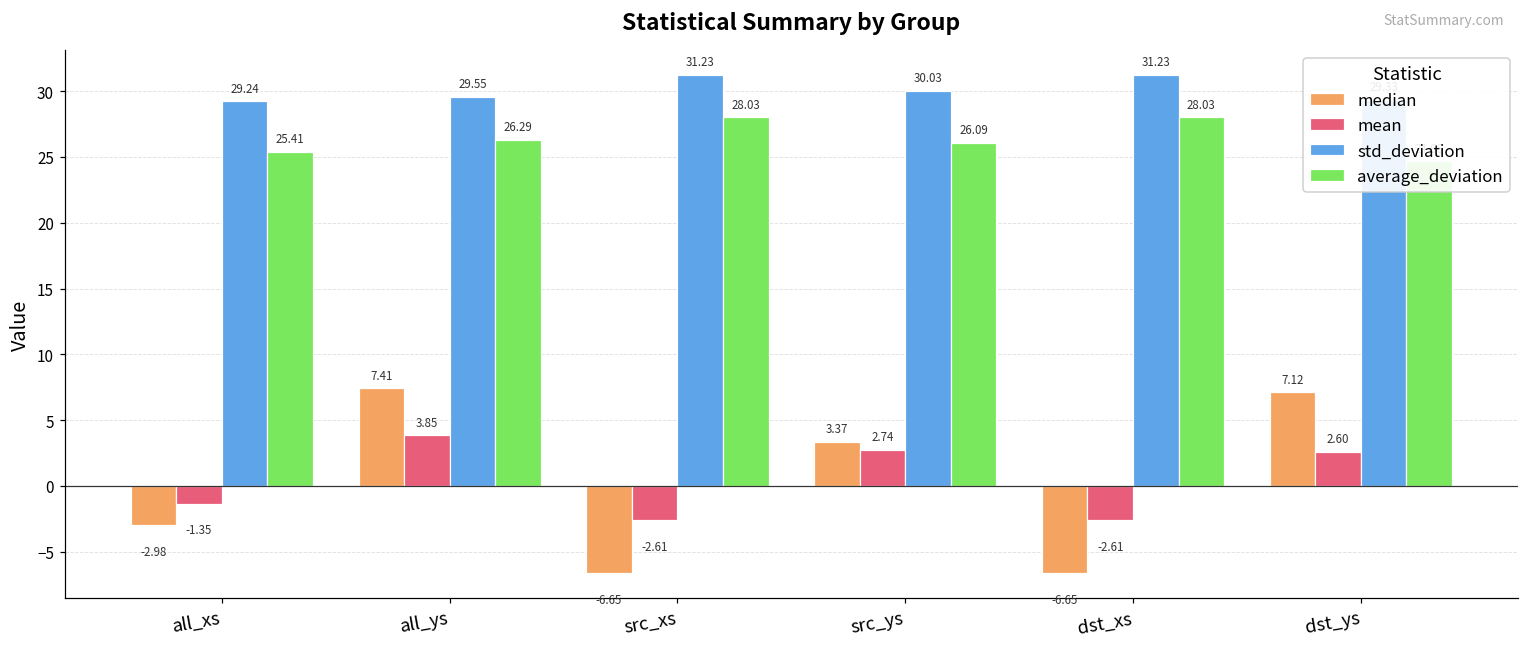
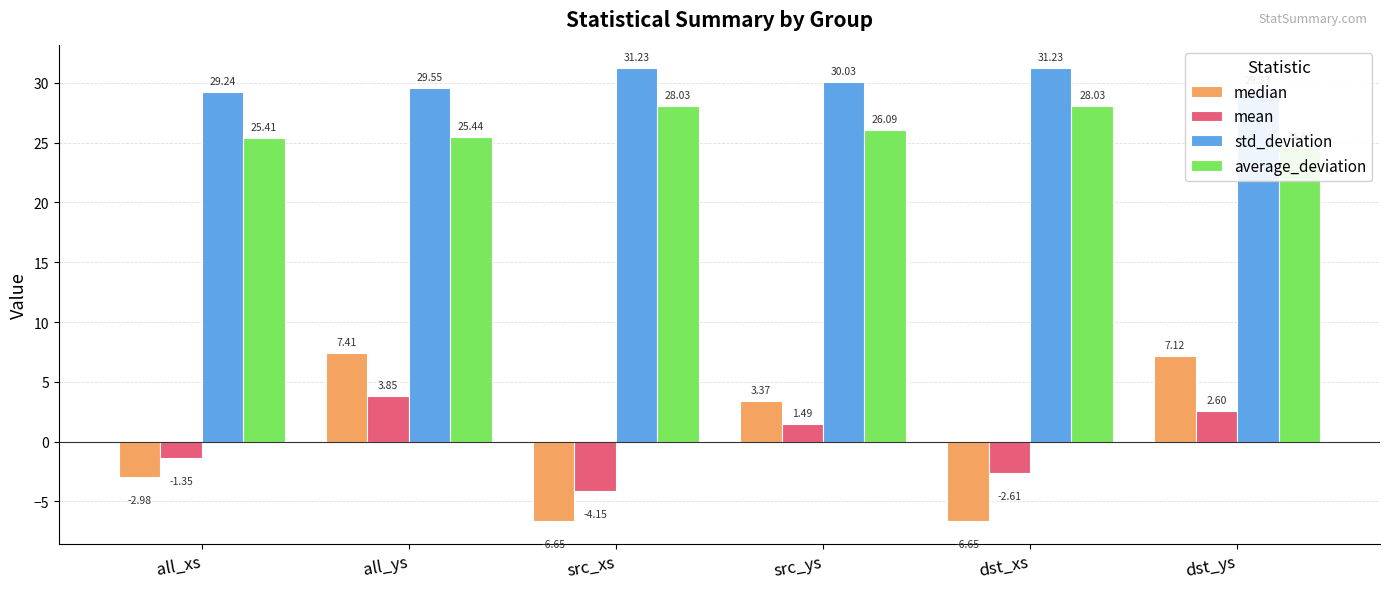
  {
    "median": {
      "all_xs": -2.98,
      "all_ys": 7.41,
      "src_xs": -6.65,
      "src_ys": 3.37,
      "dst_xs": -6.65,
      "dst_ys": 7.12
    },
    "mean": {
      "all_xs": -1.35,
      "all_ys": 3.85,
-     "src_xs": -2.61,
-     "src_ys": 2.74,
+     "src_xs": -4.15,
+     "src_ys": 1.49,
      "dst_xs": -2.61,
      "dst_ys": 2.60
    },
    "std_deviation": {
      "all_xs": 29.24,
      "all_ys": 29.55,
      "src_xs": 31.23,
      "src_ys": 30.03,
      "dst_xs": 31.23
    },
    "average_deviation": {
      "all_xs": 25.41,
-     "all_ys": 26.29,
+     "all_ys": 25.44,
      "src_xs": 28.03,
      "src_ys": 26.09,
      "dst_xs": 28.03
    }
  }
